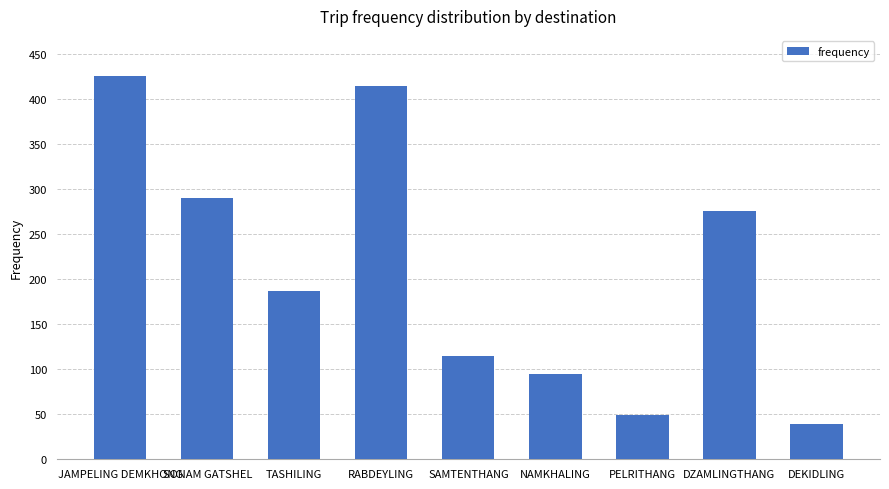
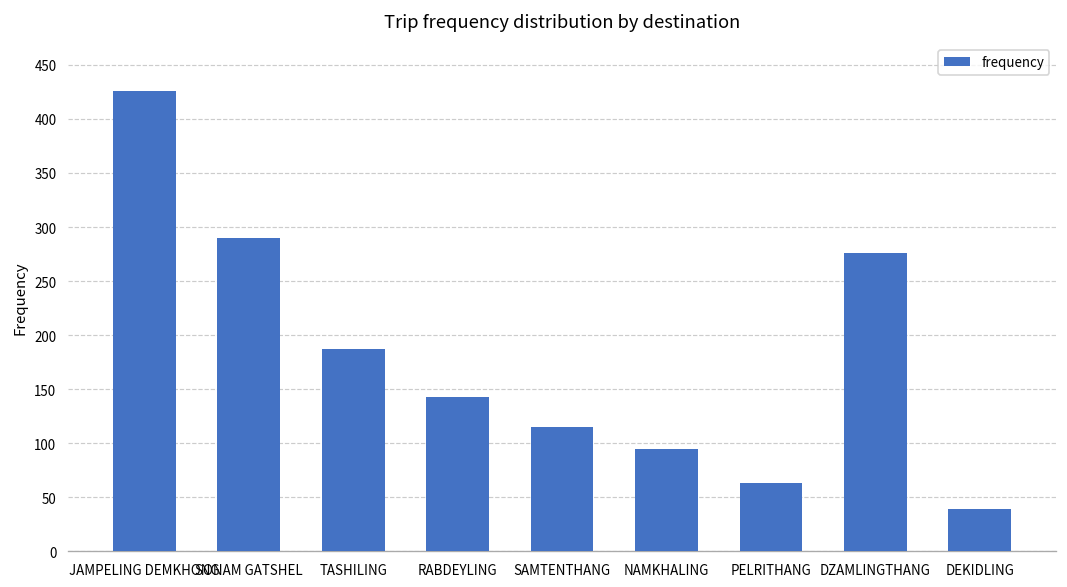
  {
    "TASHILING": 190,
-   "RABDEYLING": 410,
+   "RABDEYLING": 140,
    "SAMTENTHANG": 120,
    "NAMKHALING": 100,
-   "PELRITHANG": 50,
+   "PELRITHANG": 60,
    "DZAMLINGTHANG": 280,
    "DEKIDLING": 40
  }
